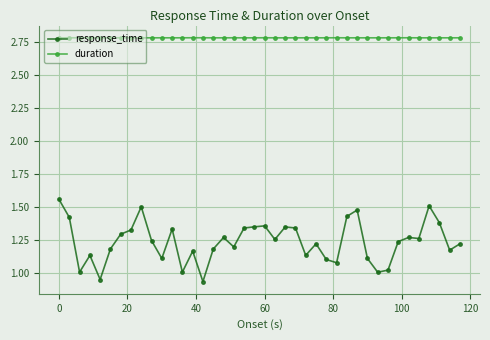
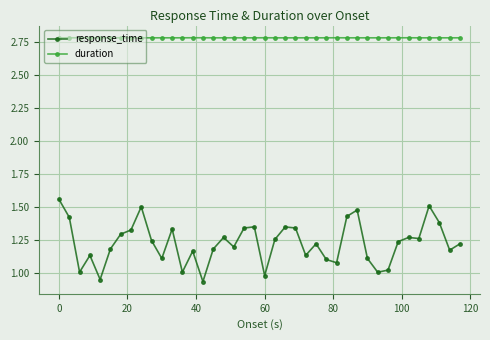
  {
    "response_time": {
      "0": 1.56,
-     "60": 1.35
+     "60": 0.98
    },
    "duration": {
      "60": 2.78
    }
  }
